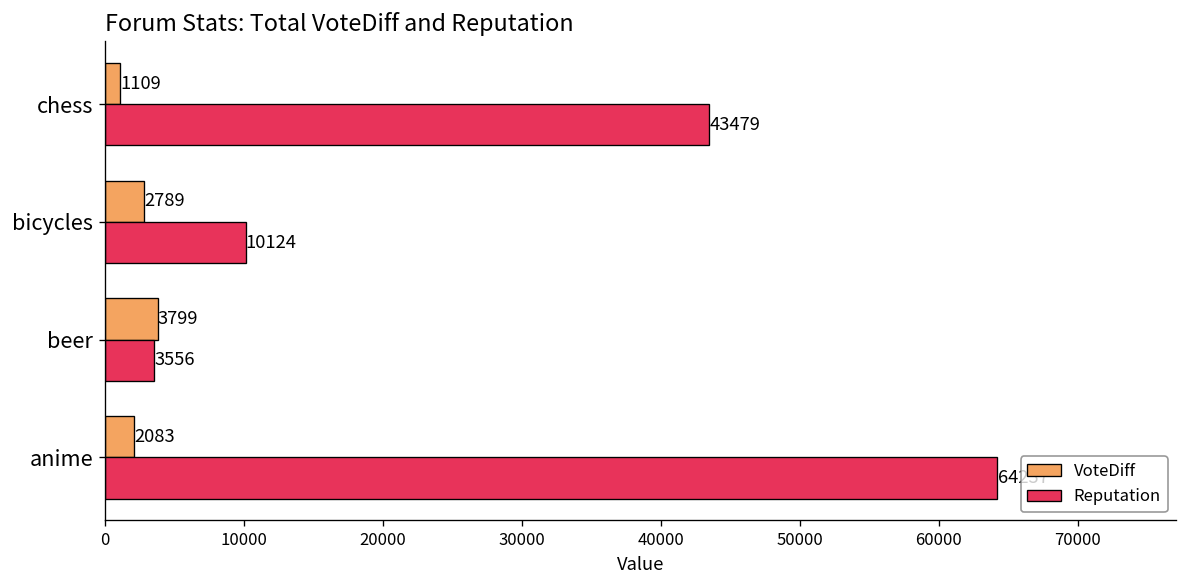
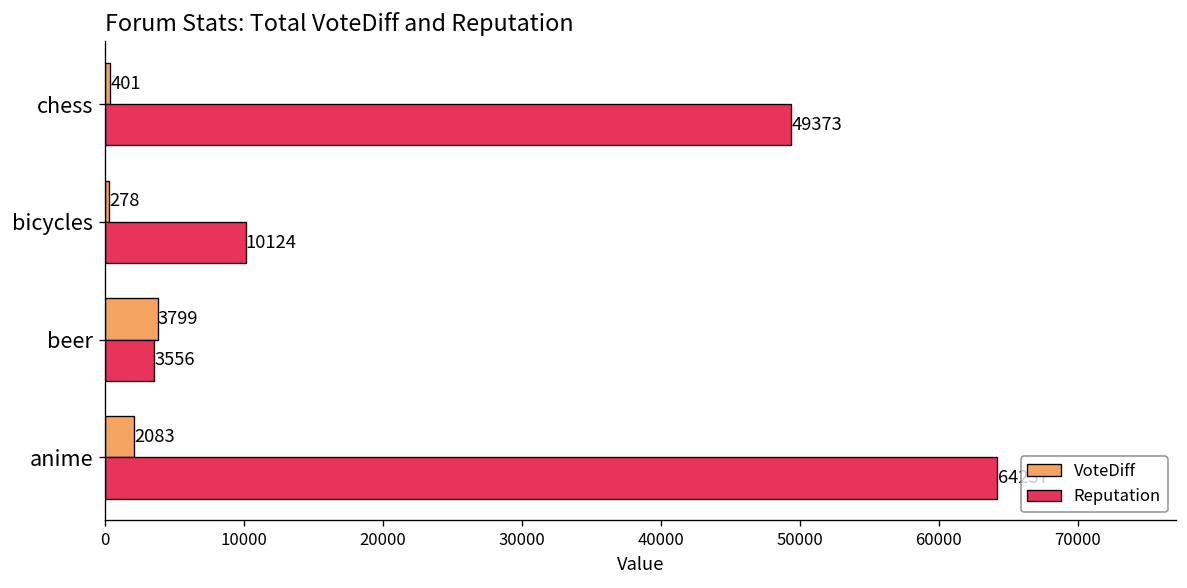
  {
    "VoteDiff": {
-     "chess": 1109,
-     "bicycles": 2789,
+     "chess": 401,
+     "bicycles": 278,
      "beer": 3799,
      "anime": 2083
    },
    "Reputation": {
-     "chess": 43479,
+     "chess": 49373,
      "bicycles": 10124,
      "beer": 3556
    }
  }
